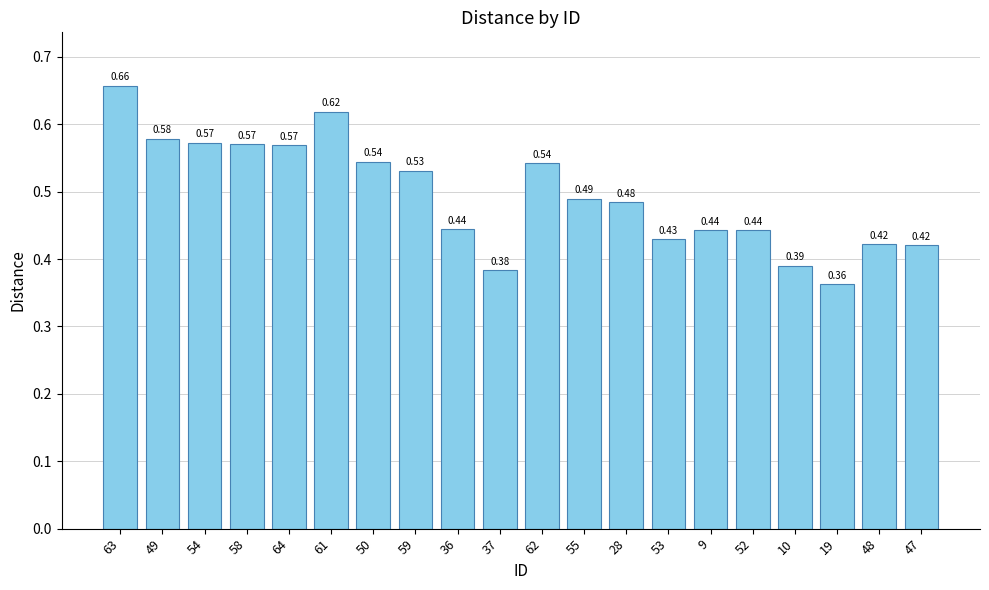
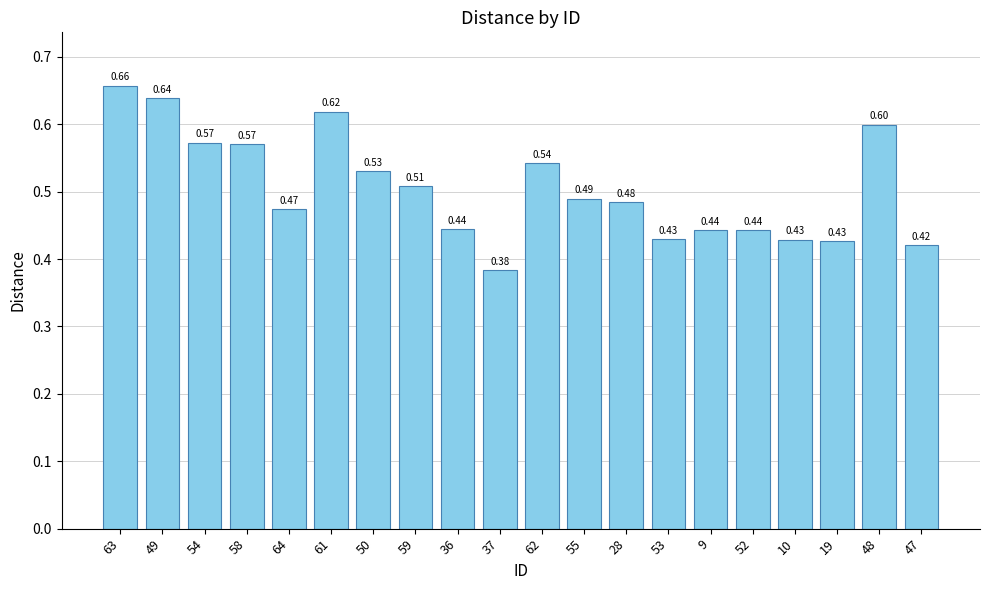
  {
    "63": 0.66,
-   "49": 0.58,
+   "49": 0.64,
    "54": 0.57,
    "58": 0.57,
-   "64": 0.57,
+   "64": 0.47,
    "61": 0.62,
-   "50": 0.54,
-   "59": 0.53,
+   "50": 0.53,
+   "59": 0.51,
    "36": 0.44,
    "37": 0.38,
    "62": 0.54,
    "55": 0.49,
    "28": 0.48,
    "53": 0.43,
    "9": 0.44,
    "52": 0.44,
-   "10": 0.39,
-   "19": 0.36,
-   "48": 0.42,
+   "10": 0.43,
+   "19": 0.43,
+   "48": 0.60,
    "47": 0.42
  }
